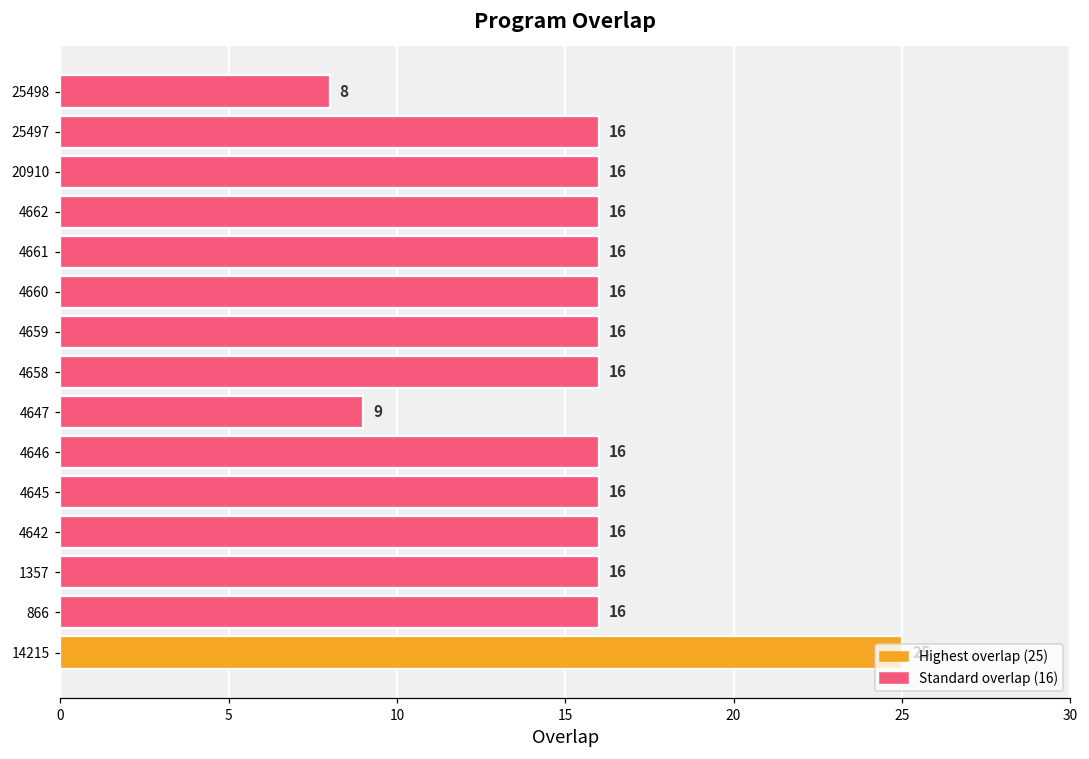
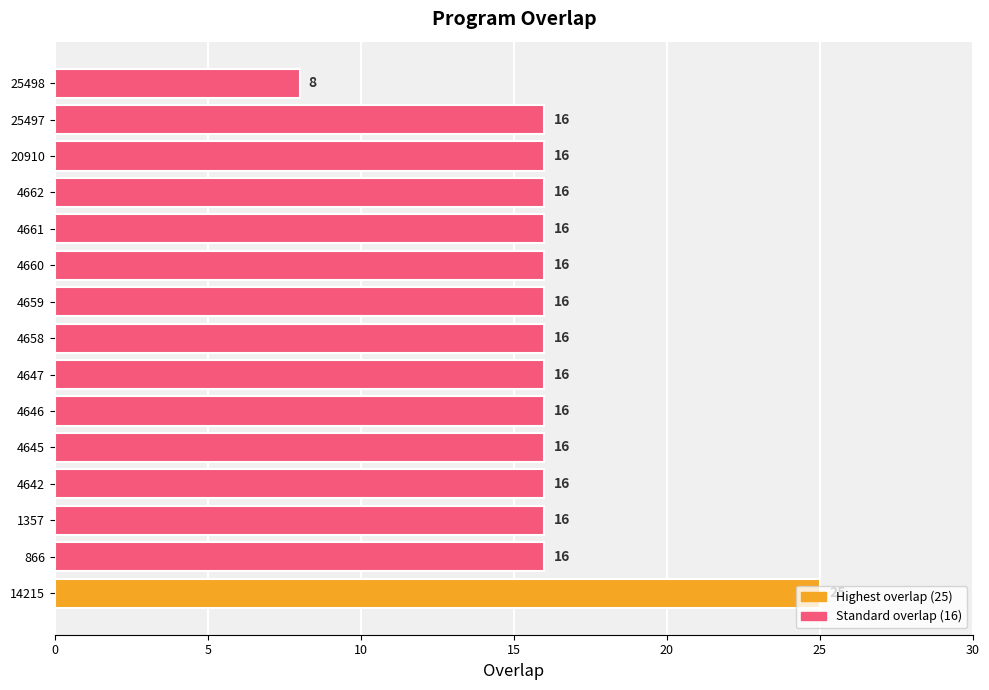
  {
    "25498": 8,
    "25497": 16,
    "20910": 16,
    "4662": 16,
    "4661": 16,
    "4660": 16,
    "4659": 16,
    "4658": 16,
-   "4647": 9,
+   "4647": 16,
    "4646": 16,
    "4645": 16,
    "4642": 16,
    "1357": 16,
    "866": 16
  }
